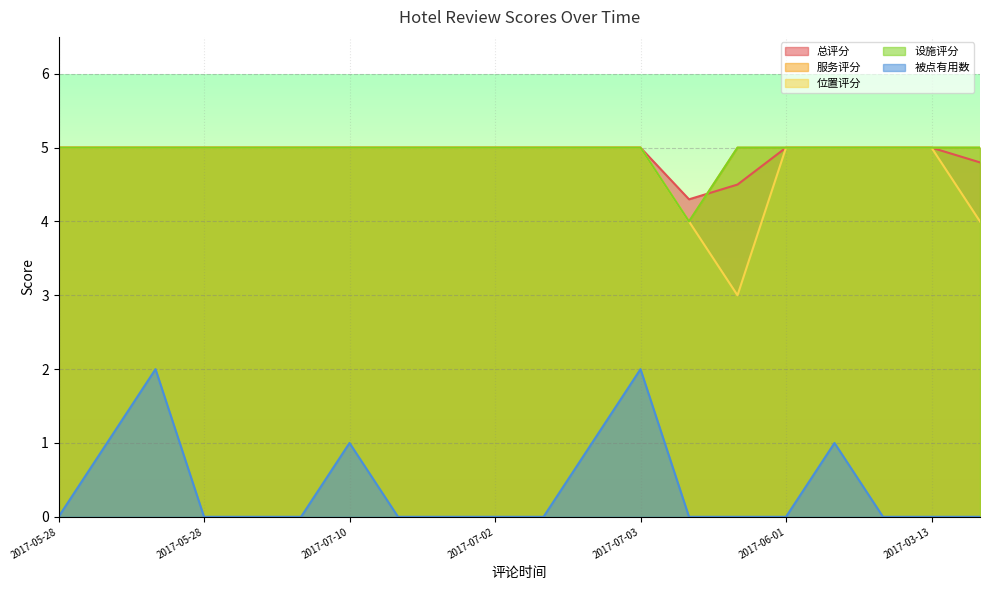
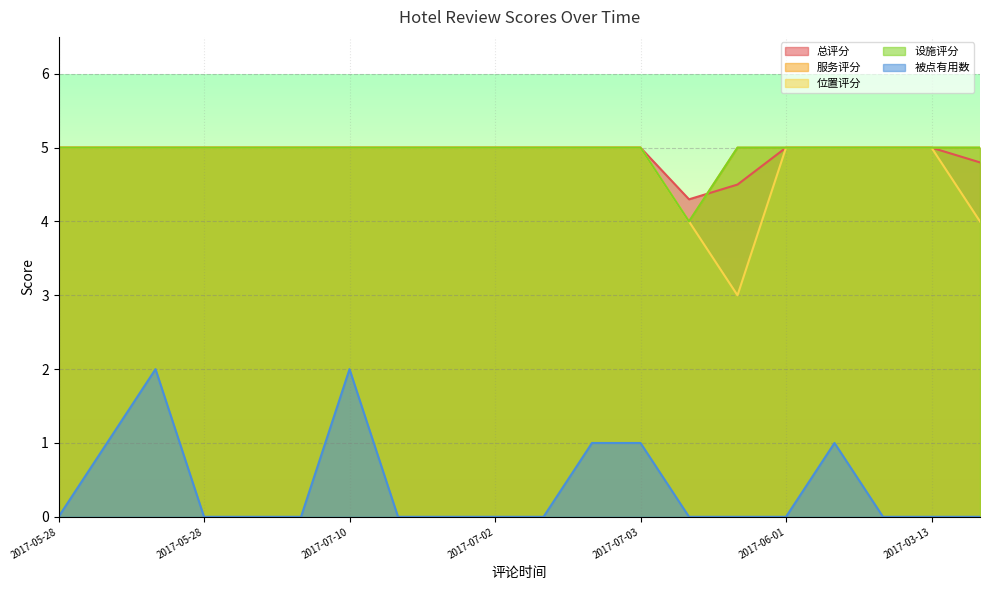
  {
    "被点有用数": {
-     "2017-07-10": 1,
-     "2017-07-03": 2,
+     "2017-07-10": 2,
+     "2017-07-03": 1,
      "2017-03-13": 0
    }
  }
